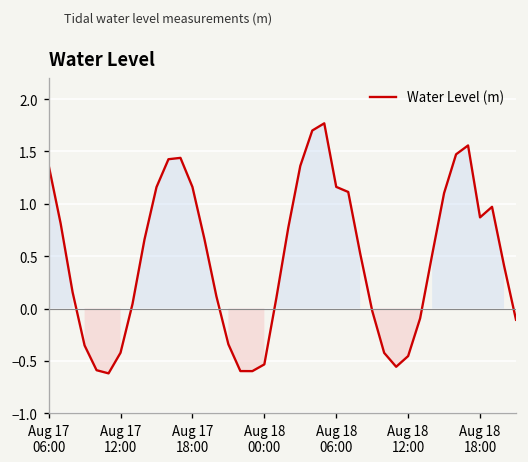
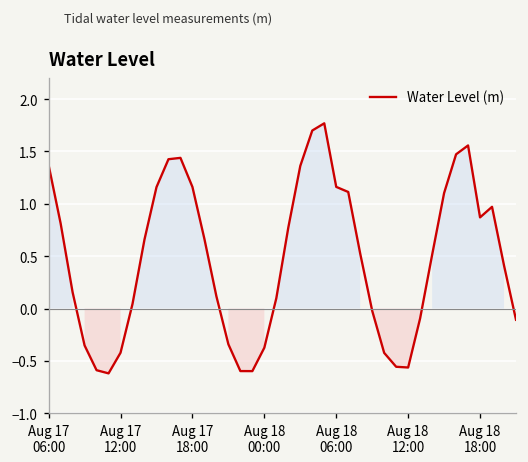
  {
    "Aug 17 06:00": 1.4,
    "Aug 17 12:00": -0.4,
    "Aug 17 18:00": 1.2,
-   "Aug 18 00:00": -0.5,
+   "Aug 18 00:00": -0.4,
    "Aug 18 06:00": 1.2,
-   "Aug 18 12:00": -0.5,
+   "Aug 18 12:00": -0.6,
    "Aug 18 18:00": 0.9
  }
